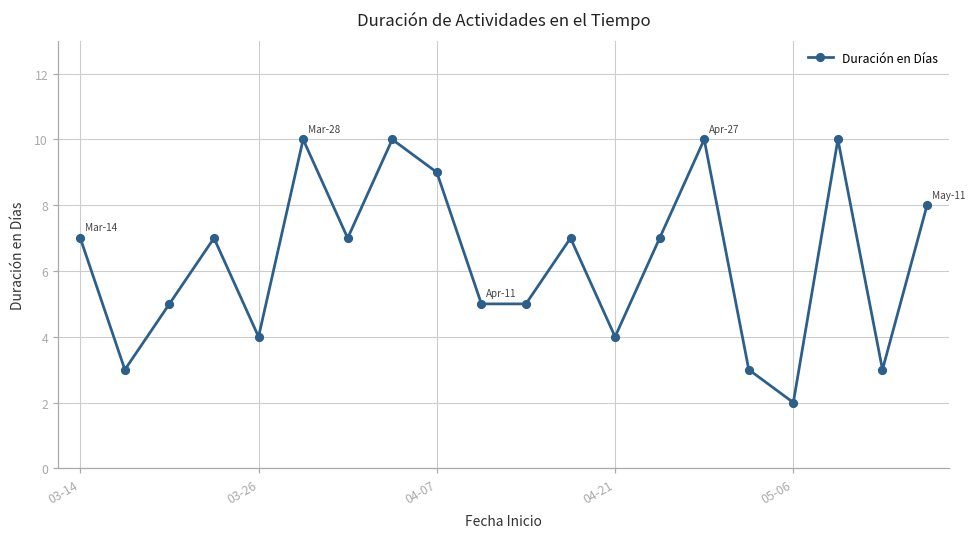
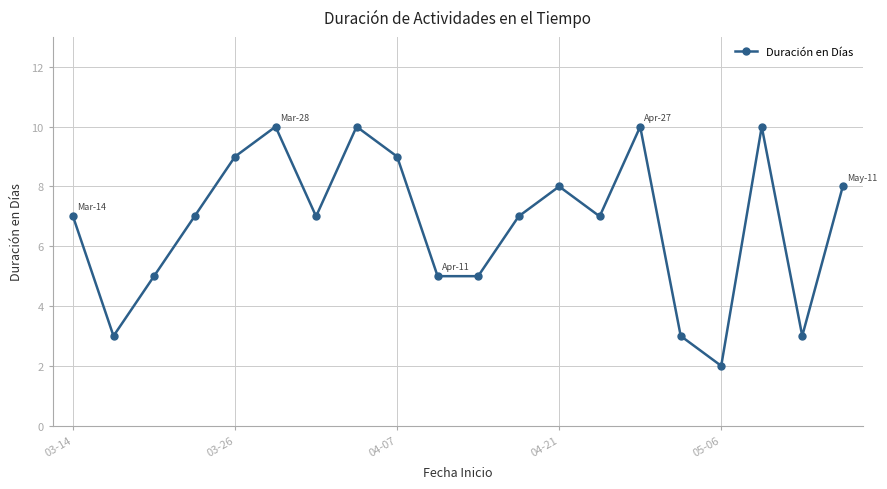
  {
    "03-14": 7,
-   "03-26": 4,
+   "03-26": 9,
    "04-07": 9,
-   "04-21": 4,
+   "04-21": 8,
    "05-06": 2
  }
